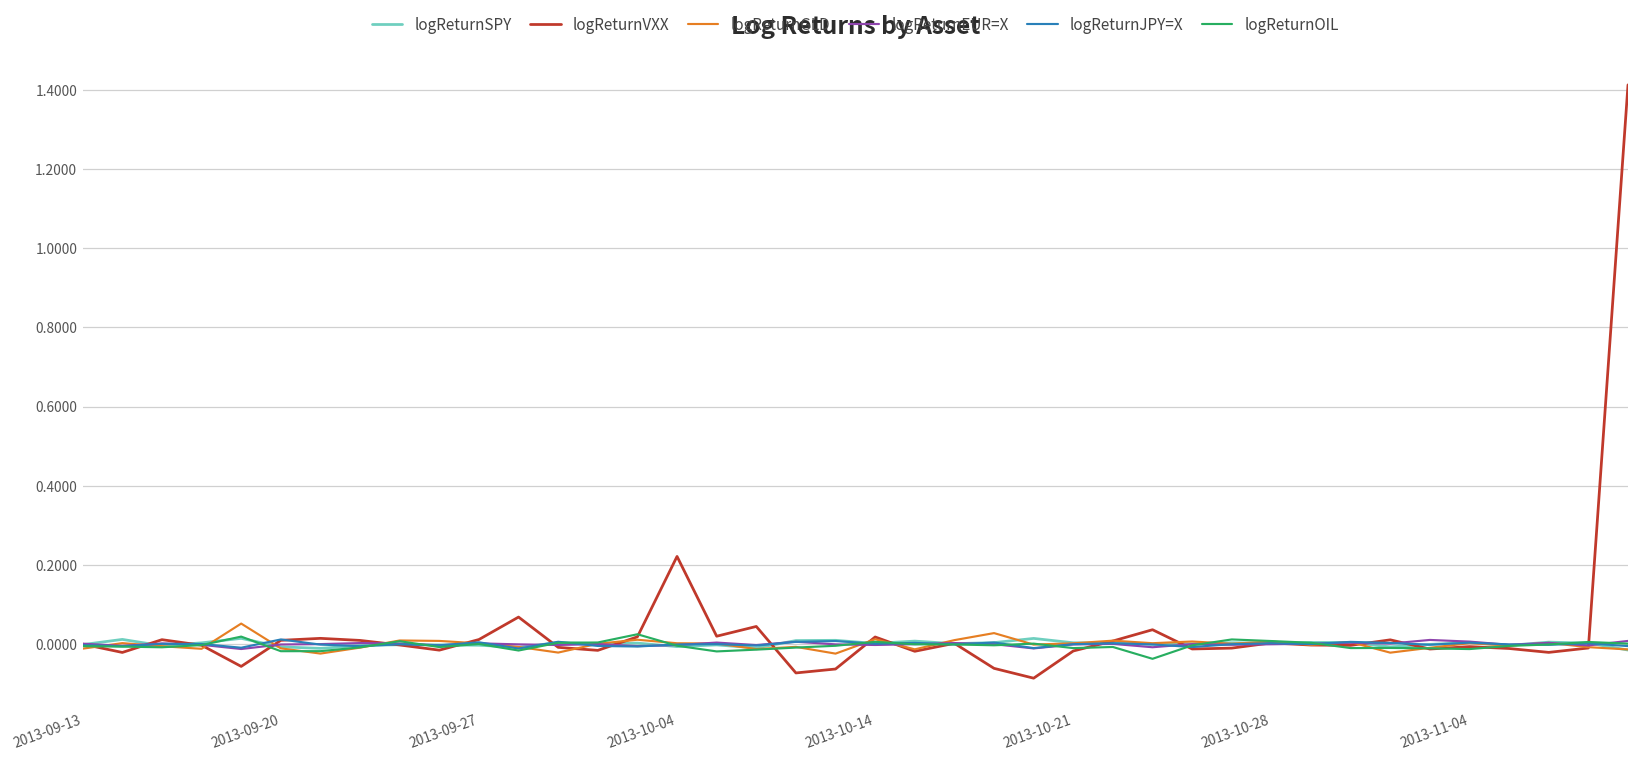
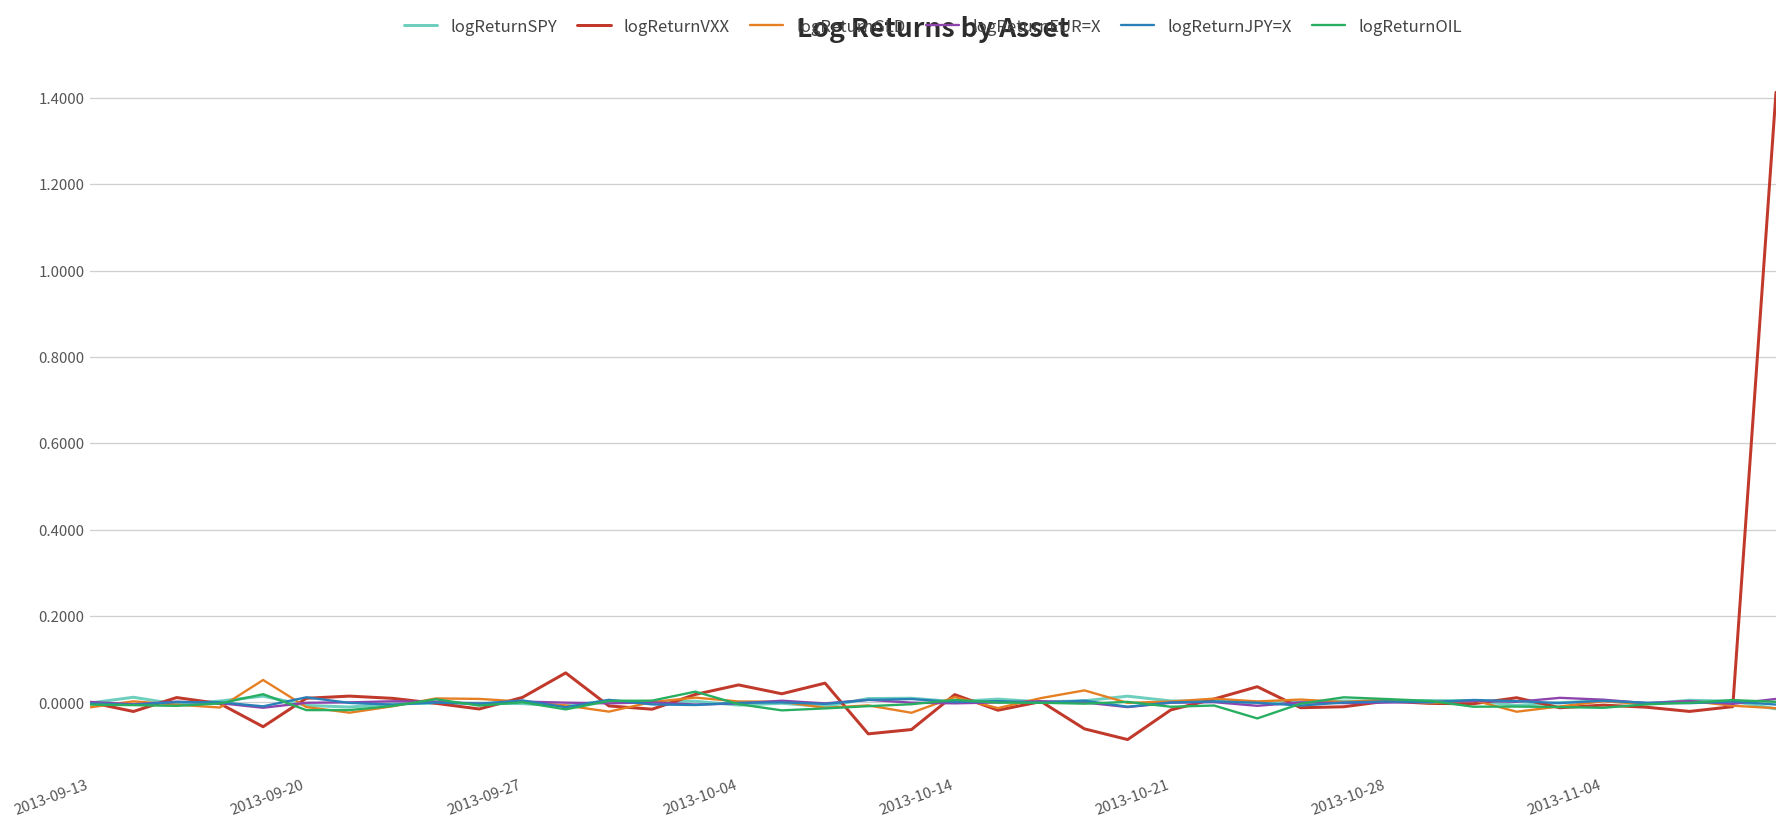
  {
    "logReturnVXX": {
      "2013-09-27": 0.01,
-     "2013-10-04": 0.22,
+     "2013-10-04": 0.04,
      "2013-10-21": -0.02
    },
    "logReturnOIL": {
      "2013-10-21": -0.01
    }
  }
